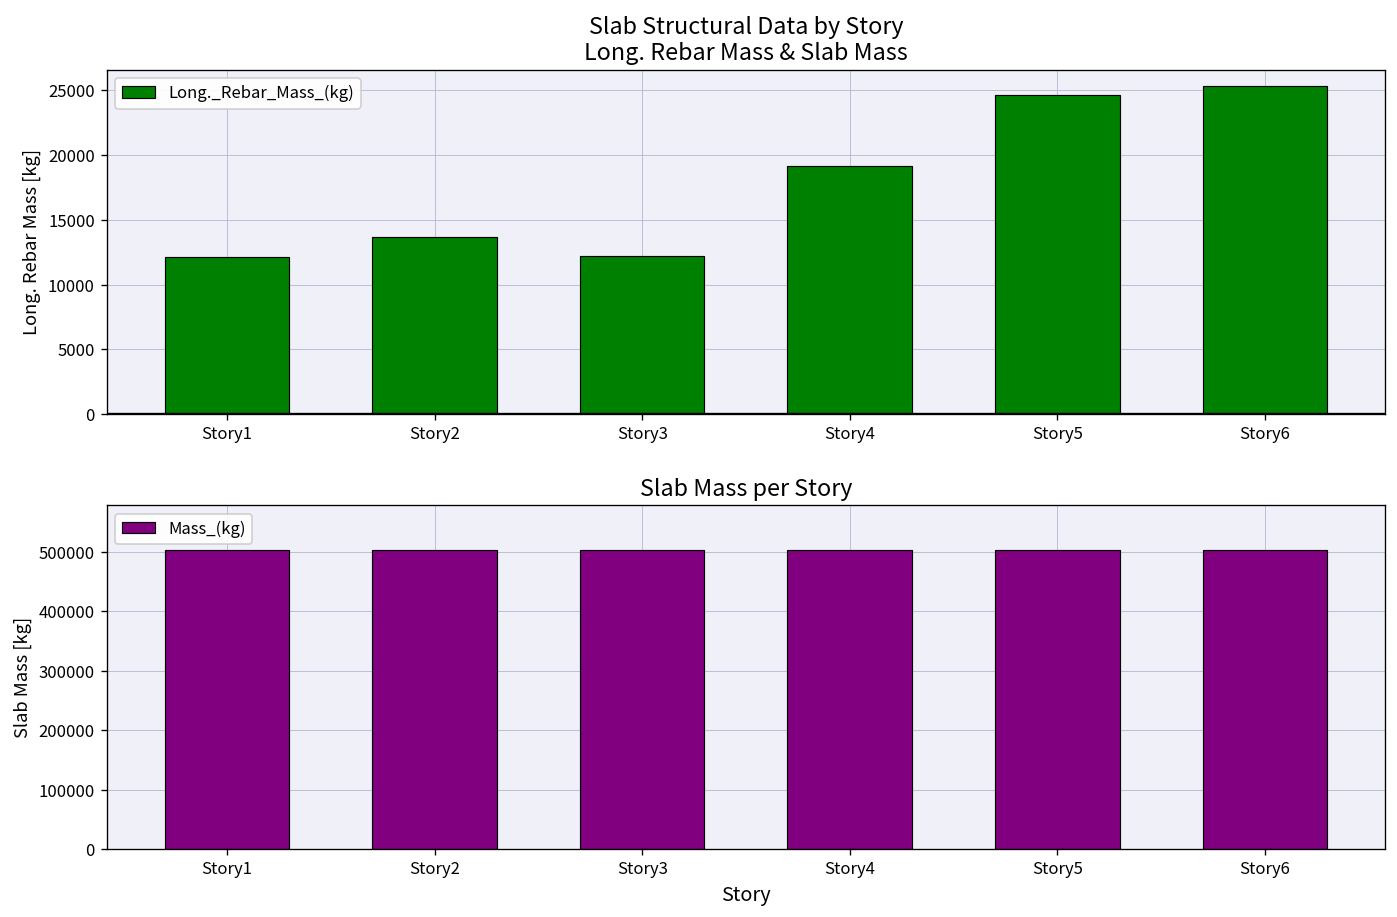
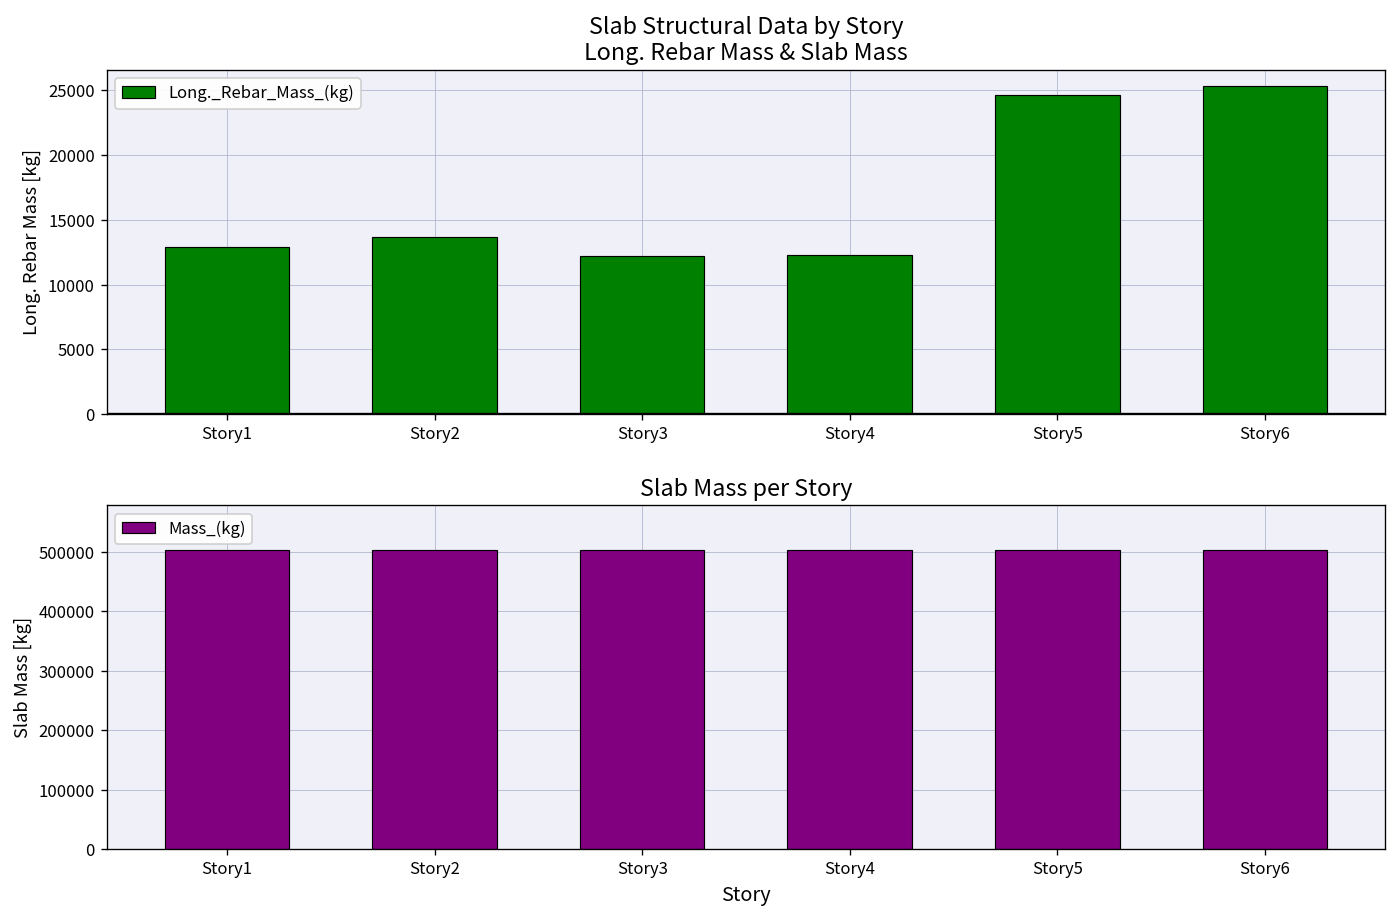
  {
    "Slab Structural Data by Story Long. Rebar Mass & Slab Mass": {
-     "Story1": 12200,
+     "Story1": 12900,
      "Story2": 13700,
      "Story3": 12200,
-     "Story4": 19200,
+     "Story4": 12300,
      "Story5": 24700,
      "Story6": 25300
    },
    "Slab Mass per Story": {
      "Story1": 500000,
      "Story2": 500000,
      "Story3": 500000,
      "Story4": 500000,
      "Story5": 500000,
      "Story6": 500000
    }
  }
